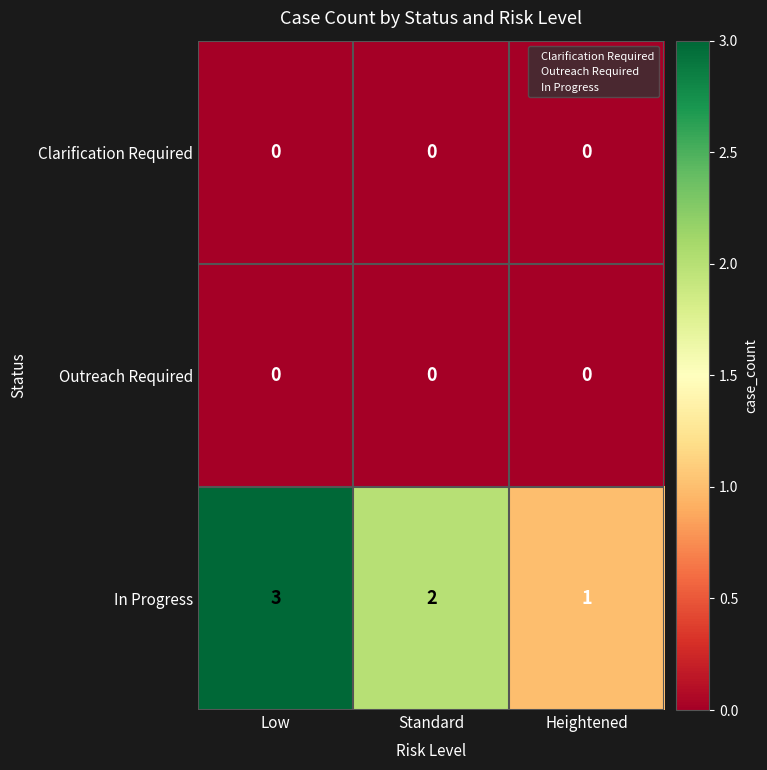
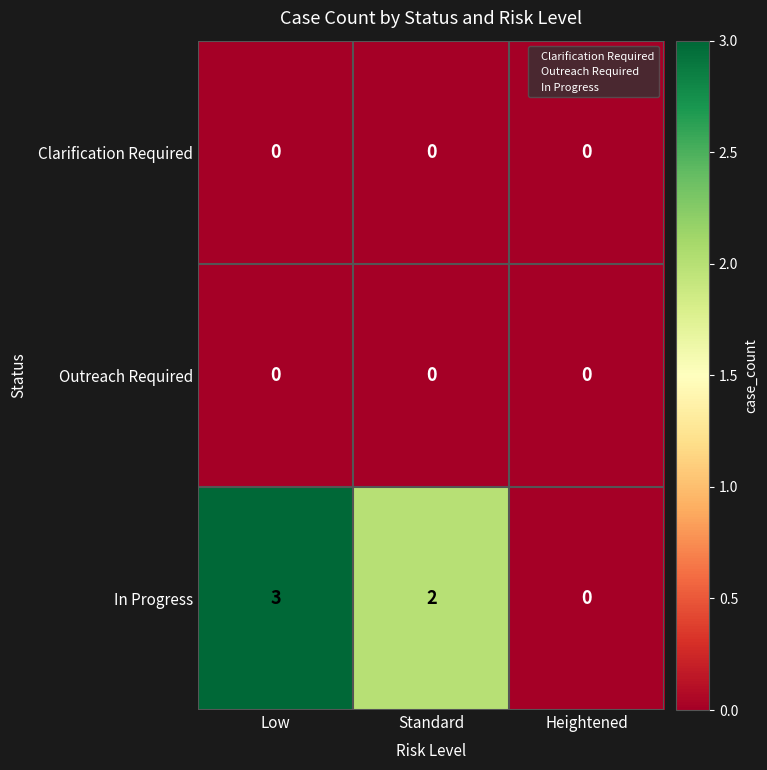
  {
    "Clarification Required": {
      "Low": 0,
      "Standard": 0,
      "Heightened": 0
    },
    "Outreach Required": {
      "Low": 0,
      "Standard": 0,
      "Heightened": 0
    },
    "In Progress": {
      "Low": 3,
      "Standard": 2,
-     "Heightened": 1
+     "Heightened": 0
    }
  }
